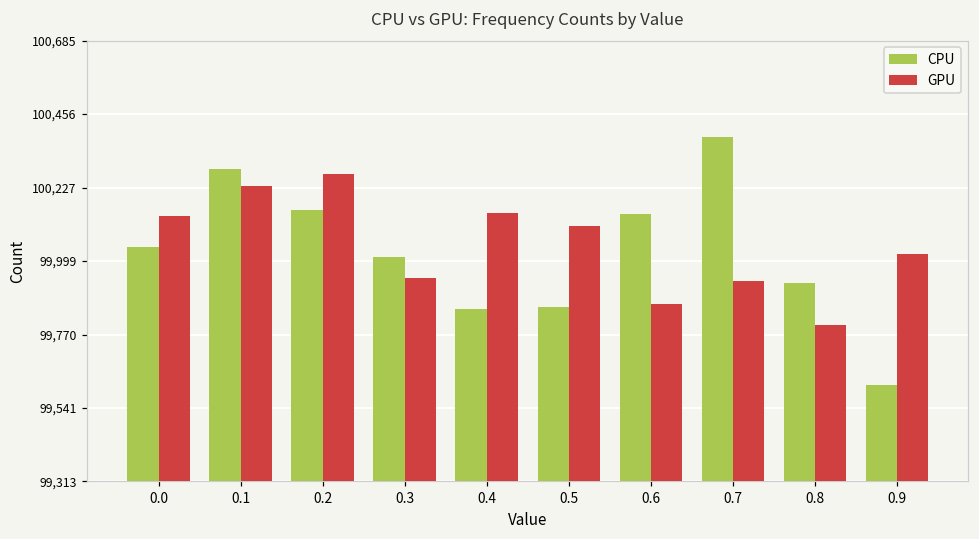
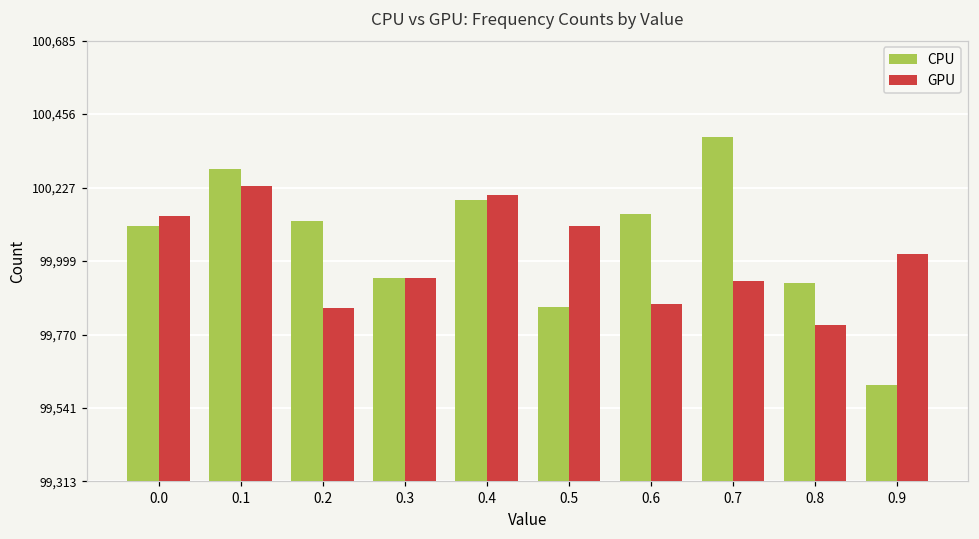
  {
    "CPU": {
-     "0.0": "100,040",
+     "0.0": "100,110",
      "0.1": "100,290",
-     "0.2": "100,160",
-     "0.3": "100,010",
-     "0.4": "99,850",
+     "0.2": "100,120",
+     "0.3": "99,950",
+     "0.4": "100,190",
      "0.5": "99,860",
      "0.6": "100,150",
      "0.7": "100,390",
      "0.8": "99,930",
      "0.9": "99,610"
    },
    "GPU": {
      "0.0": "100,140",
      "0.1": "100,230",
-     "0.2": "100,270",
+     "0.2": "99,850",
      "0.3": "99,950",
-     "0.4": "100,150",
+     "0.4": "100,210",
      "0.5": "100,110",
      "0.6": "99,860",
      "0.7": "99,940",
      "0.8": "99,800",
      "0.9": "100,020"
    }
  }
